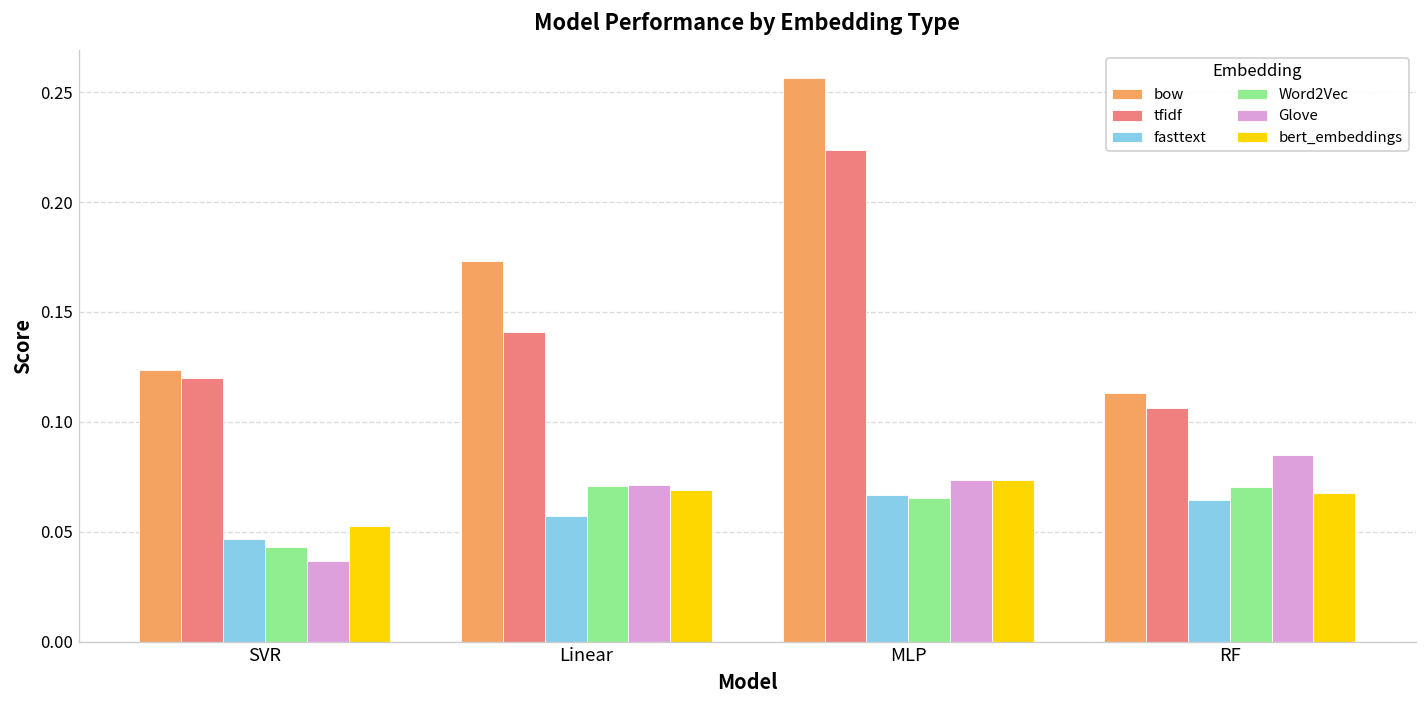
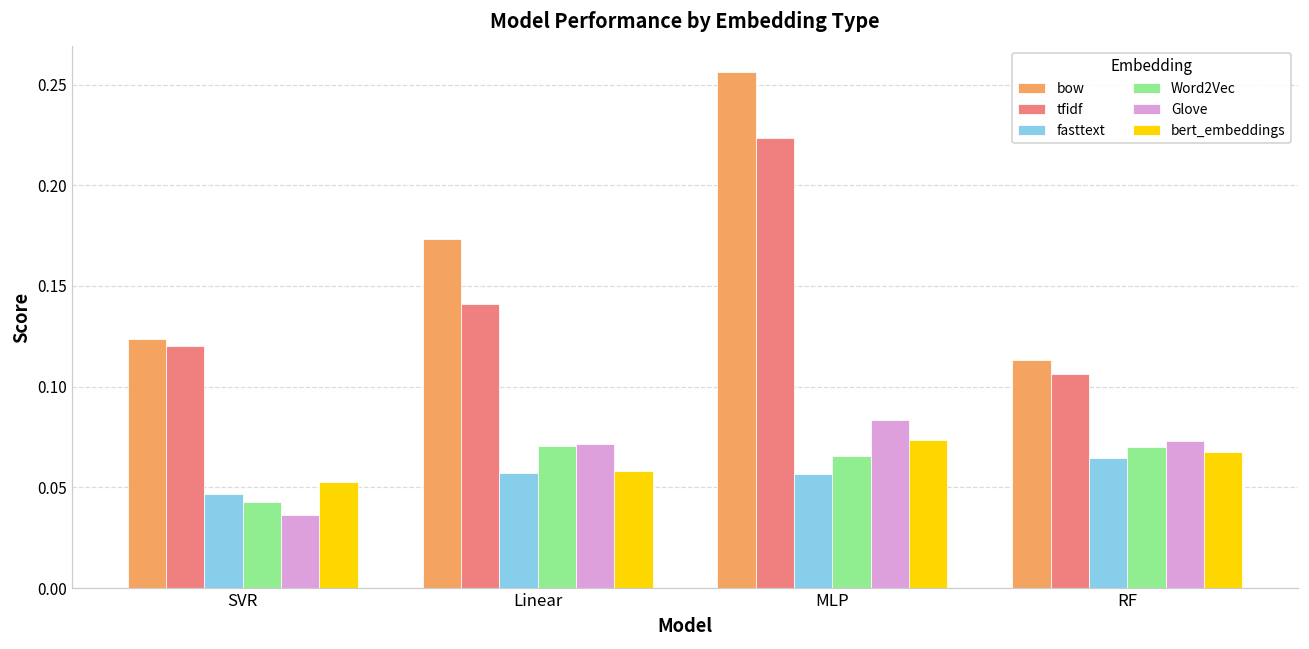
  {
    "fasttext": {
      "SVR": 0.047,
      "Linear": 0.057,
-     "MLP": 0.067,
+     "MLP": 0.056,
      "RF": 0.064
    },
    "Word2Vec": {
      "SVR": 0.043,
      "Linear": 0.071,
      "MLP": 0.066,
      "RF": 0.070
    },
    "Glove": {
      "SVR": 0.036,
      "Linear": 0.071,
-     "MLP": 0.073,
-     "RF": 0.085
+     "MLP": 0.084,
+     "RF": 0.073
    },
    "bert_embeddings": {
      "SVR": 0.053,
-     "Linear": 0.069,
+     "Linear": 0.058,
      "MLP": 0.074,
      "RF": 0.068
    }
  }
